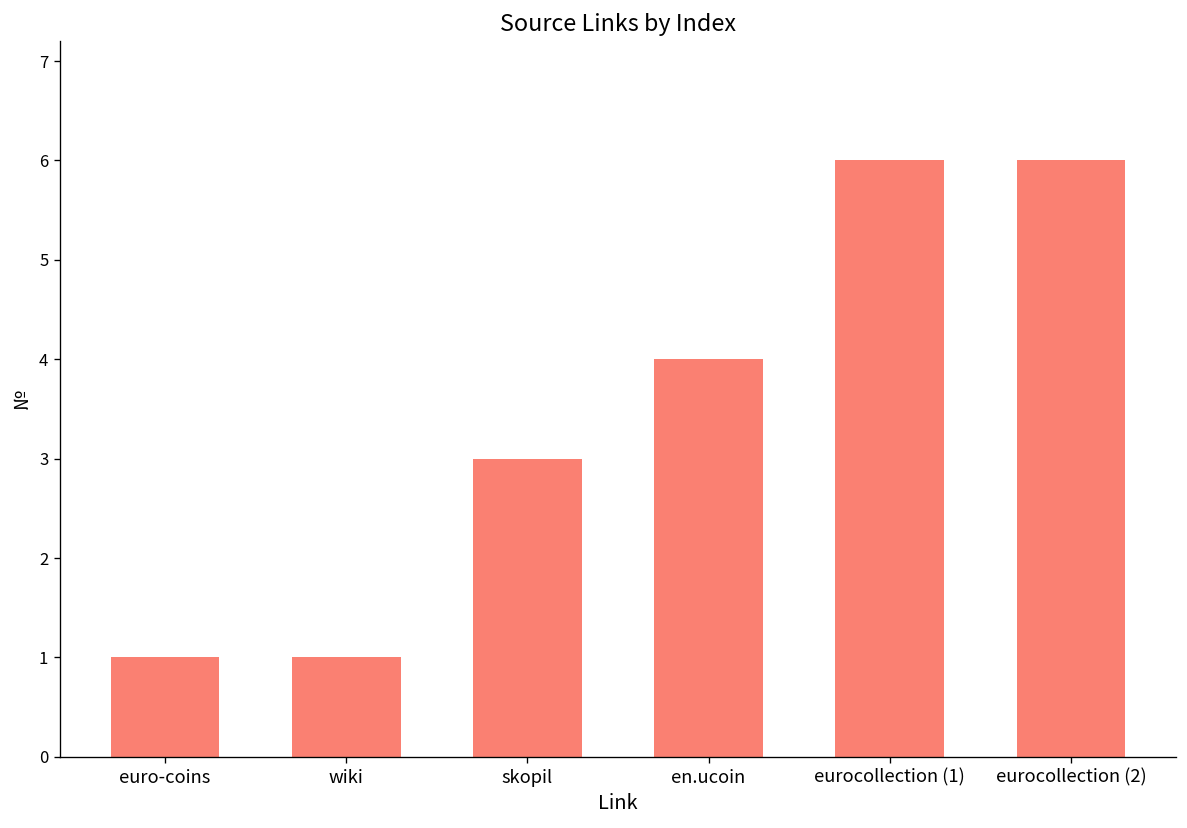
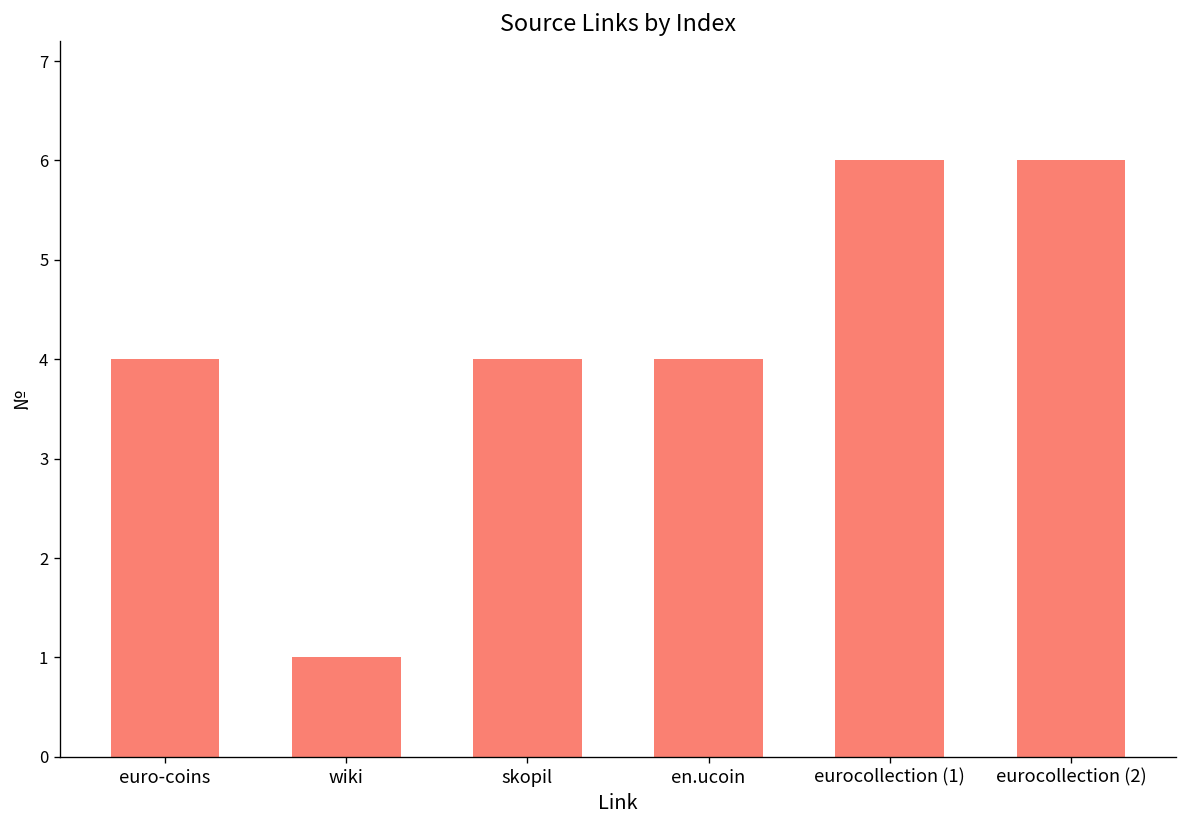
  {
-   "euro-coins": 1,
+   "euro-coins": 4,
    "wiki": 1,
-   "skopil": 3,
+   "skopil": 4,
    "en.ucoin": 4,
    "eurocollection (1)": 6,
    "eurocollection (2)": 6
  }
